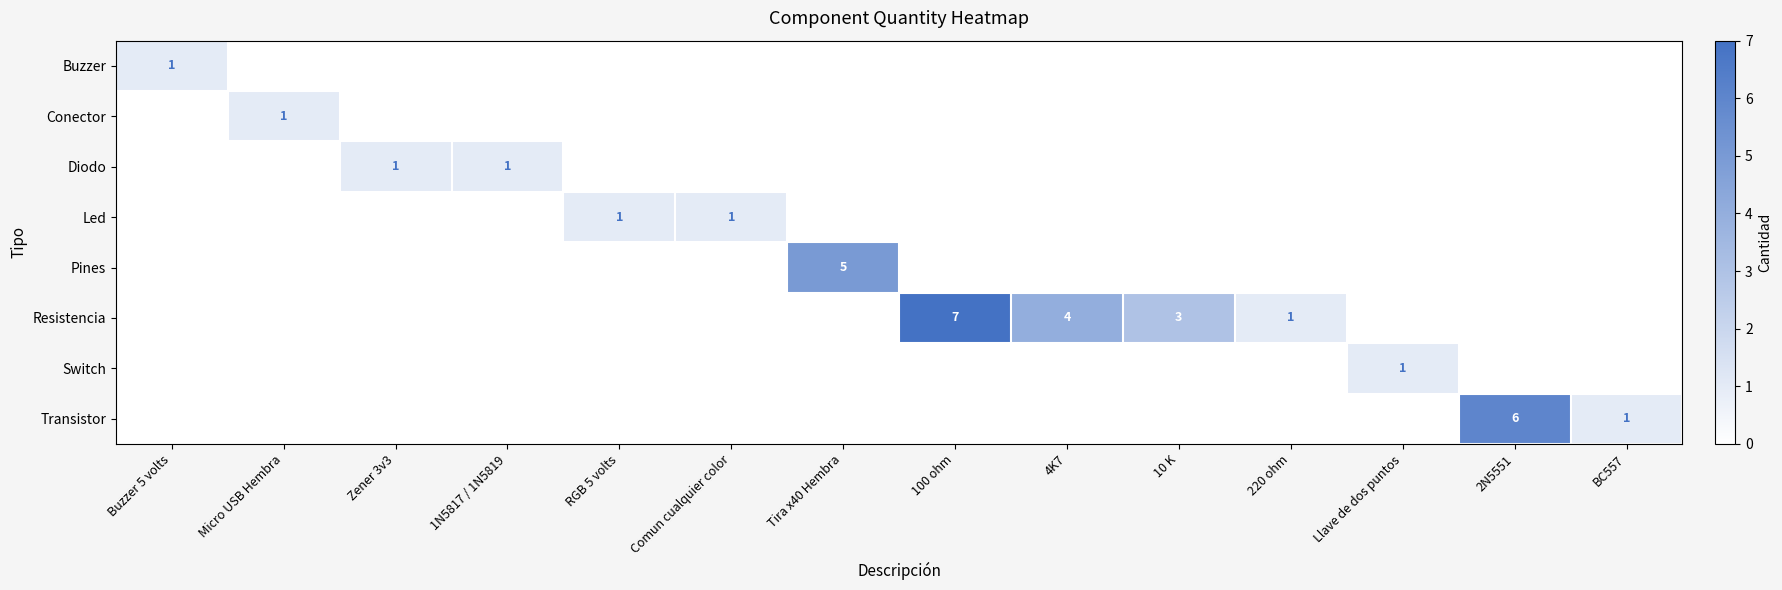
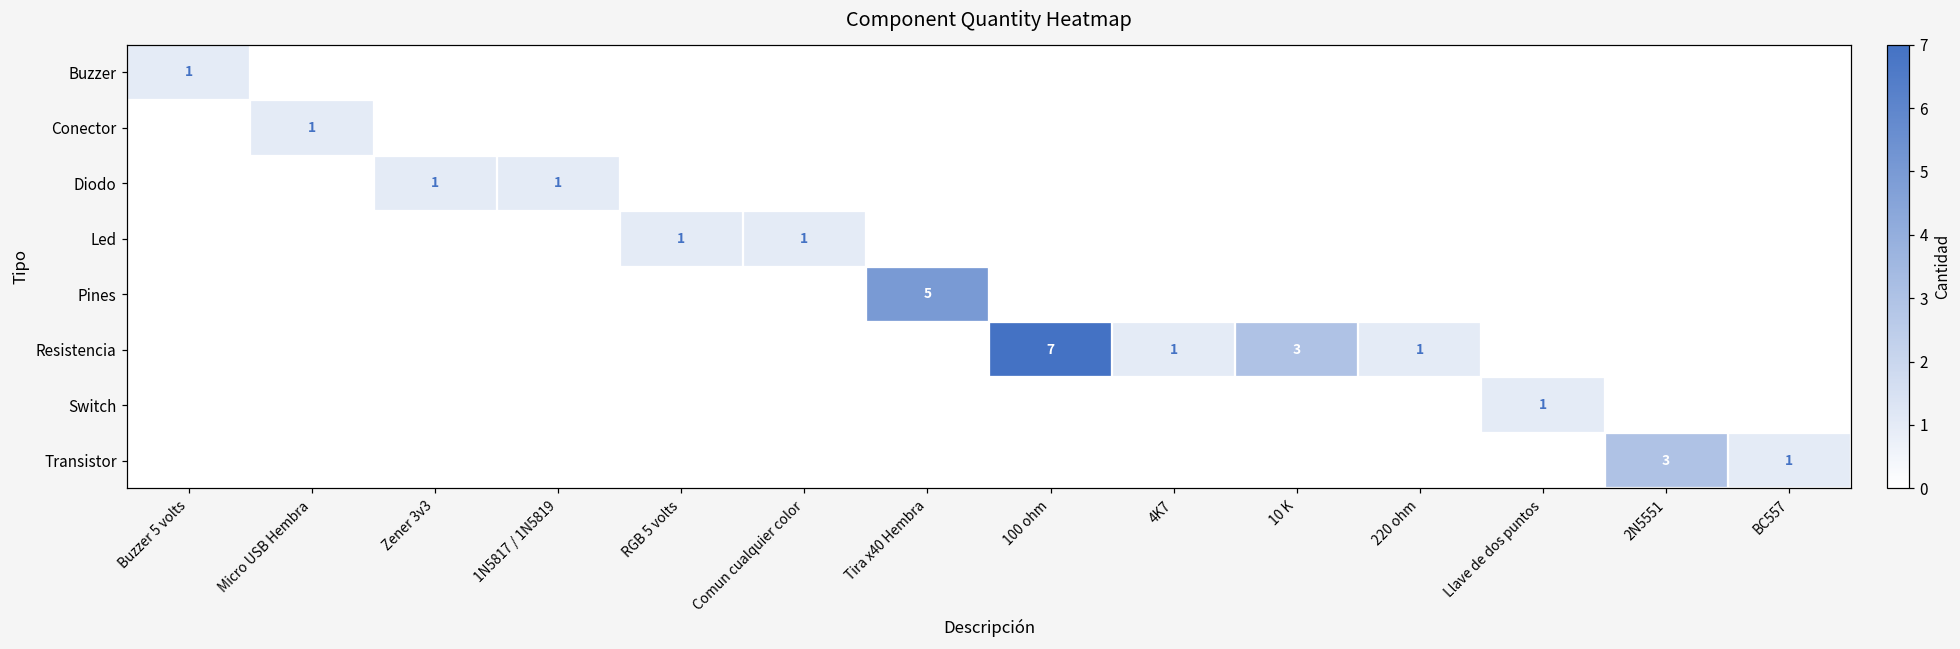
  {
    "Buzzer": {
      "Buzzer 5 volts": 1
    },
    "Conector": {
      "Micro USB Hembra": 1
    },
    "Diodo": {
      "Zener 3v3": 1,
      "1N5817 / 1N5819": 1
    },
    "Led": {
      "RGB 5 volts": 1,
      "Comun cualquier color": 1
    },
    "Pines": {
      "Tira x40 Hembra": 5
    },
    "Resistencia": {
      "100 ohm": 7,
-     "4K7": 4,
+     "4K7": 1,
      "10 K": 3,
      "220 ohm": 1
    },
    "Switch": {
      "Llave de dos puntos": 1
    },
    "Transistor": {
-     "2N5551": 6,
+     "2N5551": 3,
      "BC557": 1
    }
  }
